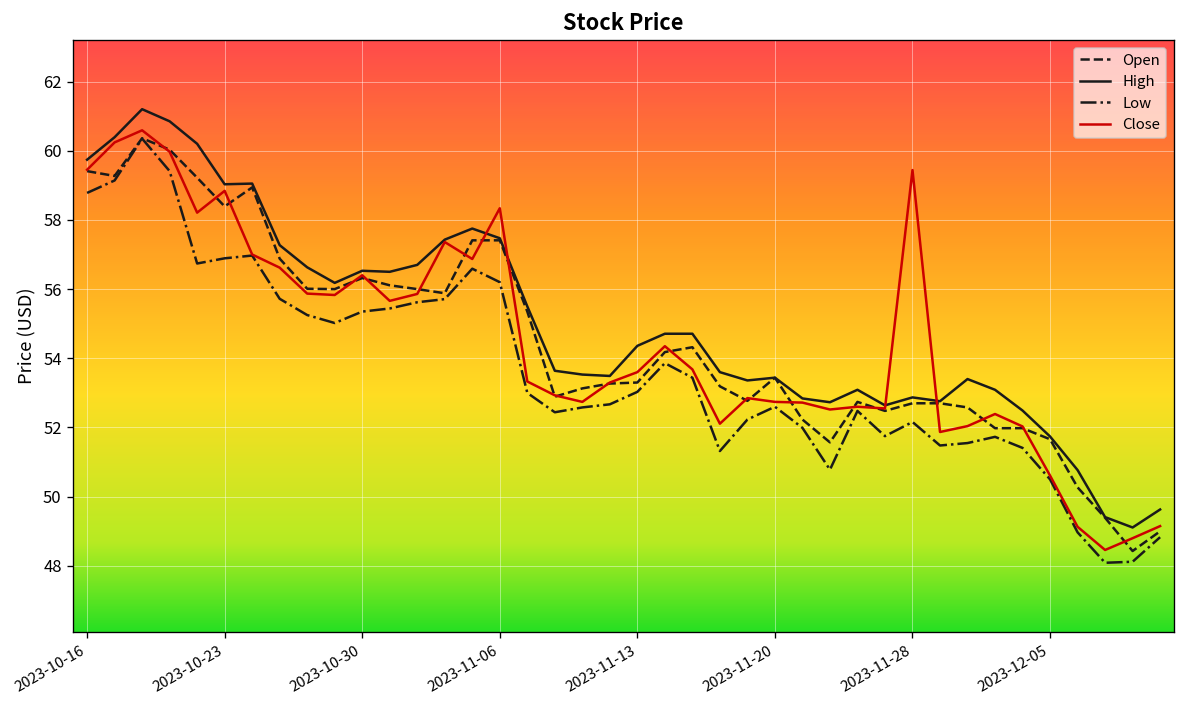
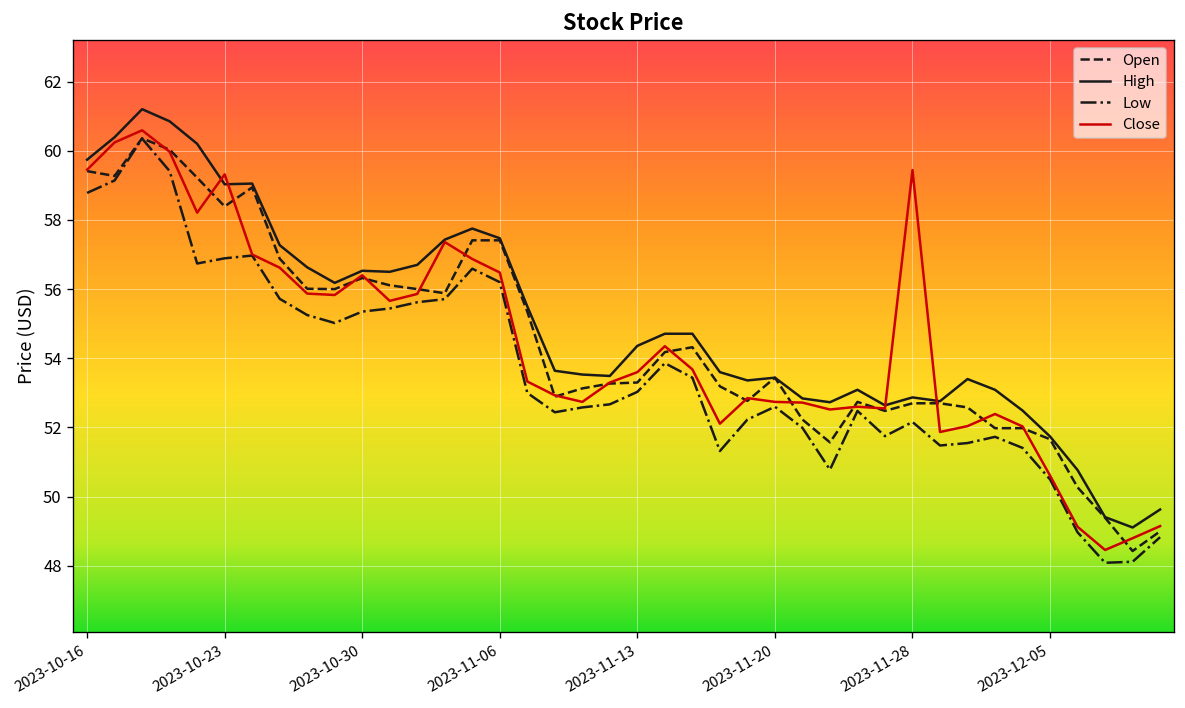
  {
    "Close": {
-     "2023-10-23": 58.8,
-     "2023-11-06": 58.3,
+     "2023-10-23": 59.3,
+     "2023-11-06": 56.5,
      "2023-11-13": 53.6,
      "2023-11-20": 52.7,
      "2023-11-28": 59.4,
      "2023-12-05": 50.6
    }
  }
